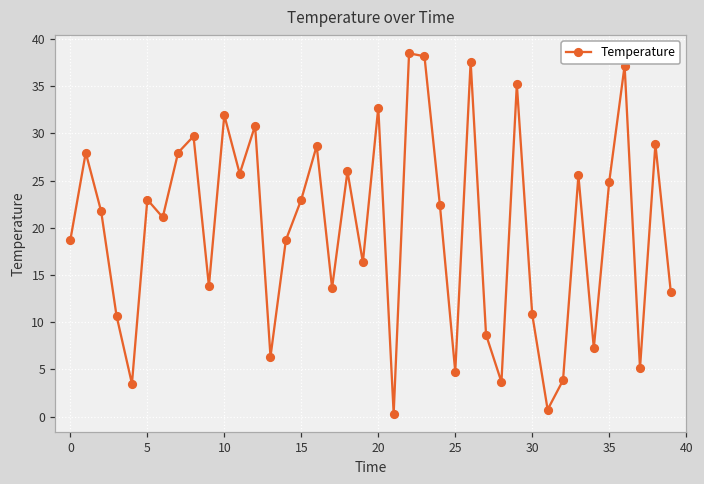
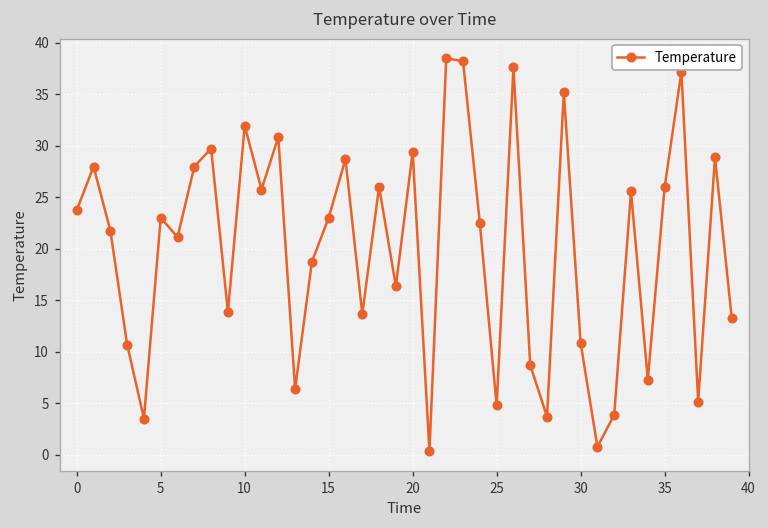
  {
-   "0": 19,
+   "0": 24,
    "5": 23,
    "10": 32,
    "15": 23,
-   "20": 33,
+   "20": 29,
    "25": 5,
    "30": 11,
-   "35": 25
+   "35": 26
  }
